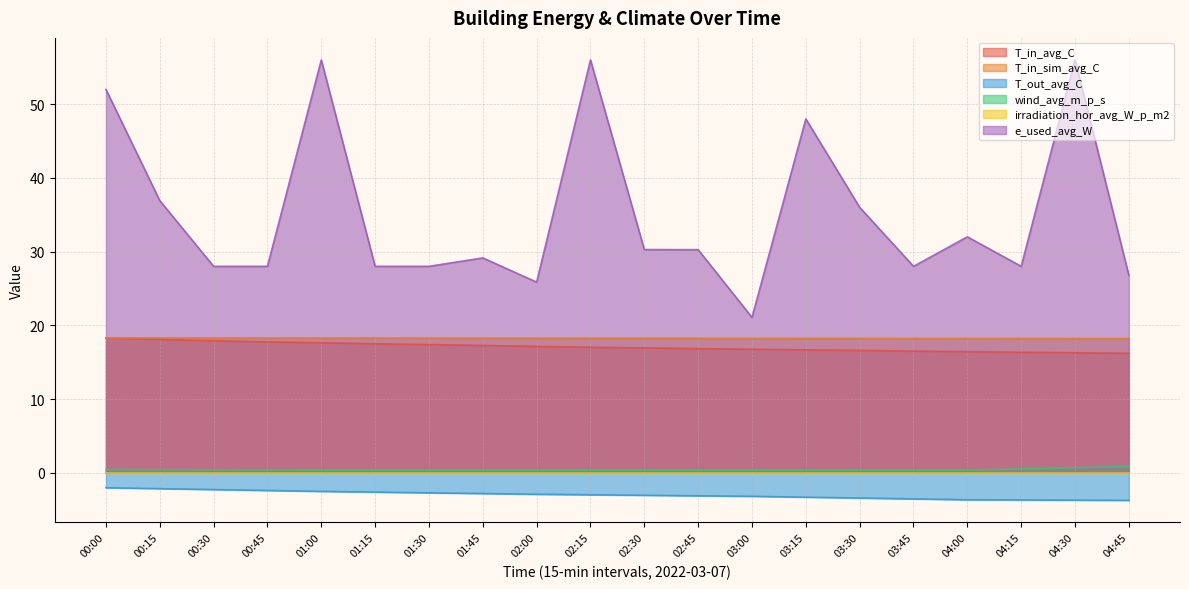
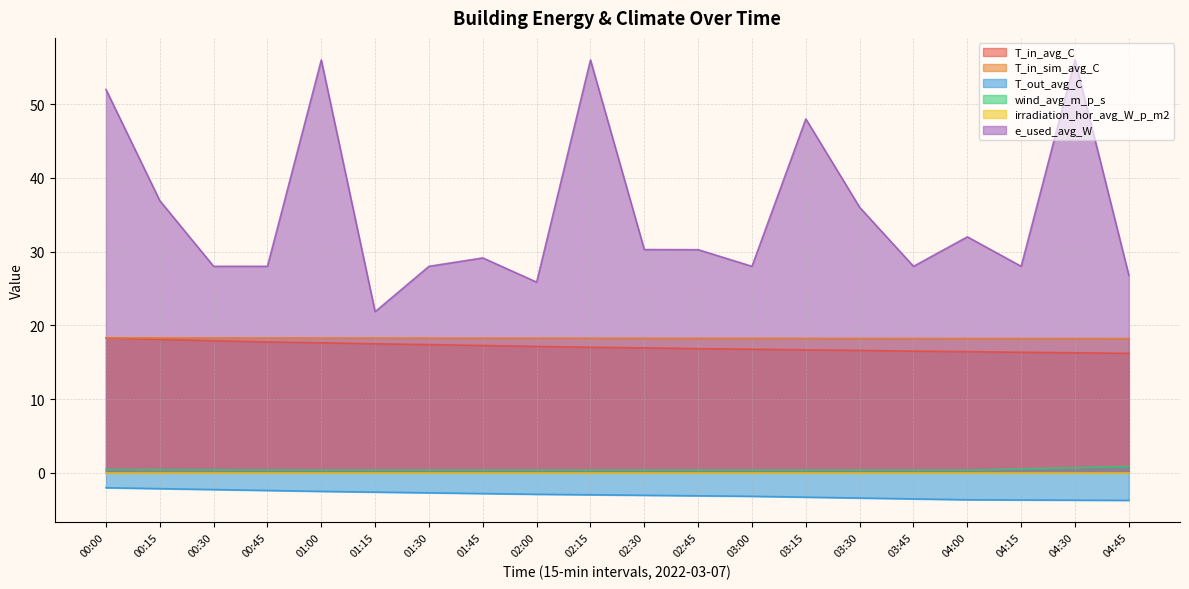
  {
    "wind_avg_m_p_s": {
      "00:00": 0,
      "00:15": 0,
      "00:30": 0,
      "00:45": 0,
      "04:15": 1,
      "04:30": 1,
      "04:45": 1
    },
    "irradiation_hor_avg_W_p_m2": {
      "00:00": 0,
      "00:15": 0,
      "00:30": 0,
      "00:45": 0,
      "04:15": 0,
      "04:30": 0,
      "04:45": 0
    },
    "e_used_avg_W": {
      "00:00": 52,
      "00:15": 37,
      "00:30": 28,
      "00:45": 28,
      "01:00": 56,
-     "01:15": 28,
+     "01:15": 22,
      "01:30": 28,
      "01:45": 29,
      "02:00": 26,
      "02:15": 56,
      "02:30": 30,
      "02:45": 30,
-     "03:00": 21,
+     "03:00": 28,
      "03:15": 48,
      "03:30": 36,
      "03:45": 28,
      "04:00": 32,
      "04:15": 28,
      "04:45": 27
    }
  }
